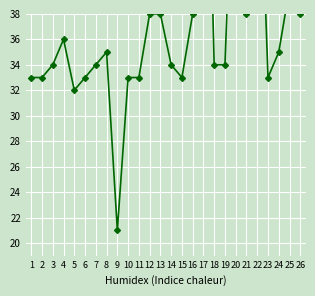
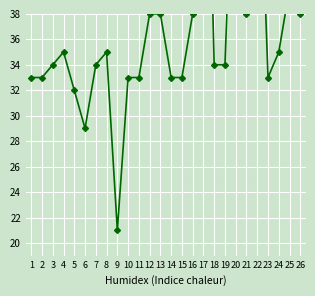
  {
    "1": 33,
    "2": 33,
    "3": 34,
-   "4": 36,
+   "4": 35,
    "5": 32,
-   "6": 33,
+   "6": 29,
    "7": 34,
    "8": 35,
    "9": 21,
    "10": 33,
    "11": 33,
    "12": 38,
    "13": 38,
-   "14": 34,
+   "14": 33,
    "15": 33,
    "16": 38,
    "18": 34,
    "19": 34,
    "21": 38,
    "23": 33,
    "24": 35,
    "26": 38
  }
